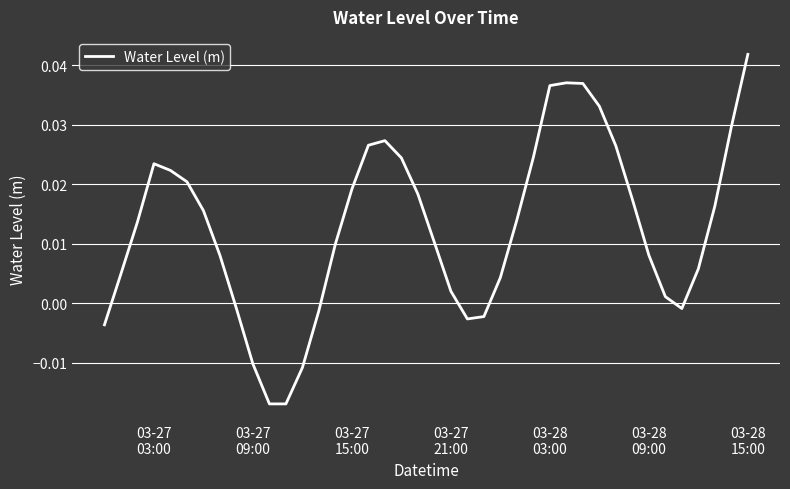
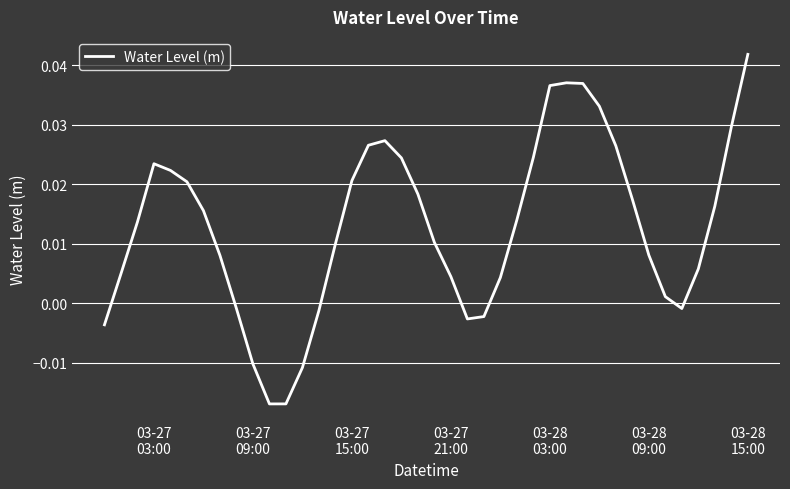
  {
    "03-27 03:00": 0.023,
    "03-27 09:00": -0.010,
-   "03-27 15:00": 0.019,
-   "03-27 21:00": 0.002,
+   "03-27 15:00": 0.021,
+   "03-27 21:00": 0.004,
    "03-28 03:00": 0.037,
    "03-28 09:00": 0.008,
    "03-28 15:00": 0.042
  }
